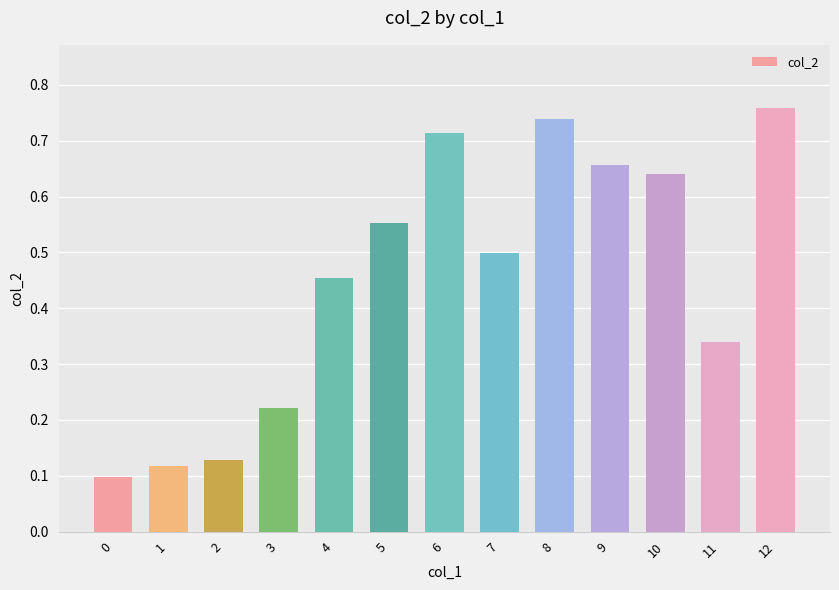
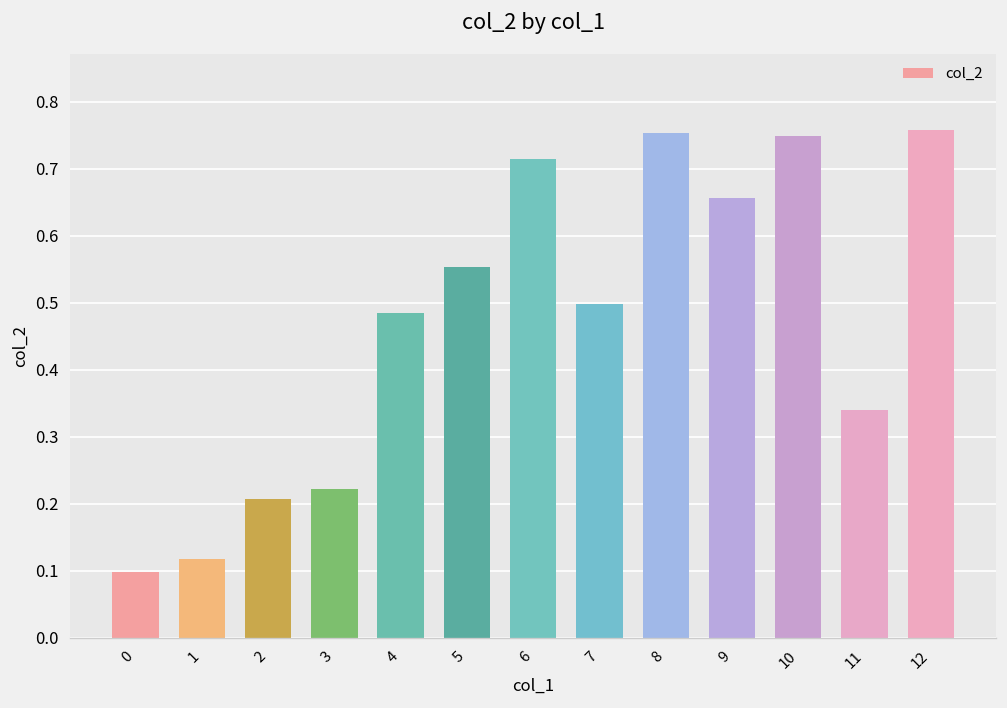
  {
    "0": 0.10,
    "1": 0.12,
-   "2": 0.13,
+   "2": 0.21,
    "3": 0.22,
-   "4": 0.45,
+   "4": 0.49,
    "5": 0.55,
    "6": 0.71,
    "7": 0.50,
-   "8": 0.74,
+   "8": 0.75,
    "9": 0.66,
-   "10": 0.64,
+   "10": 0.75,
    "11": 0.34,
    "12": 0.76
  }
